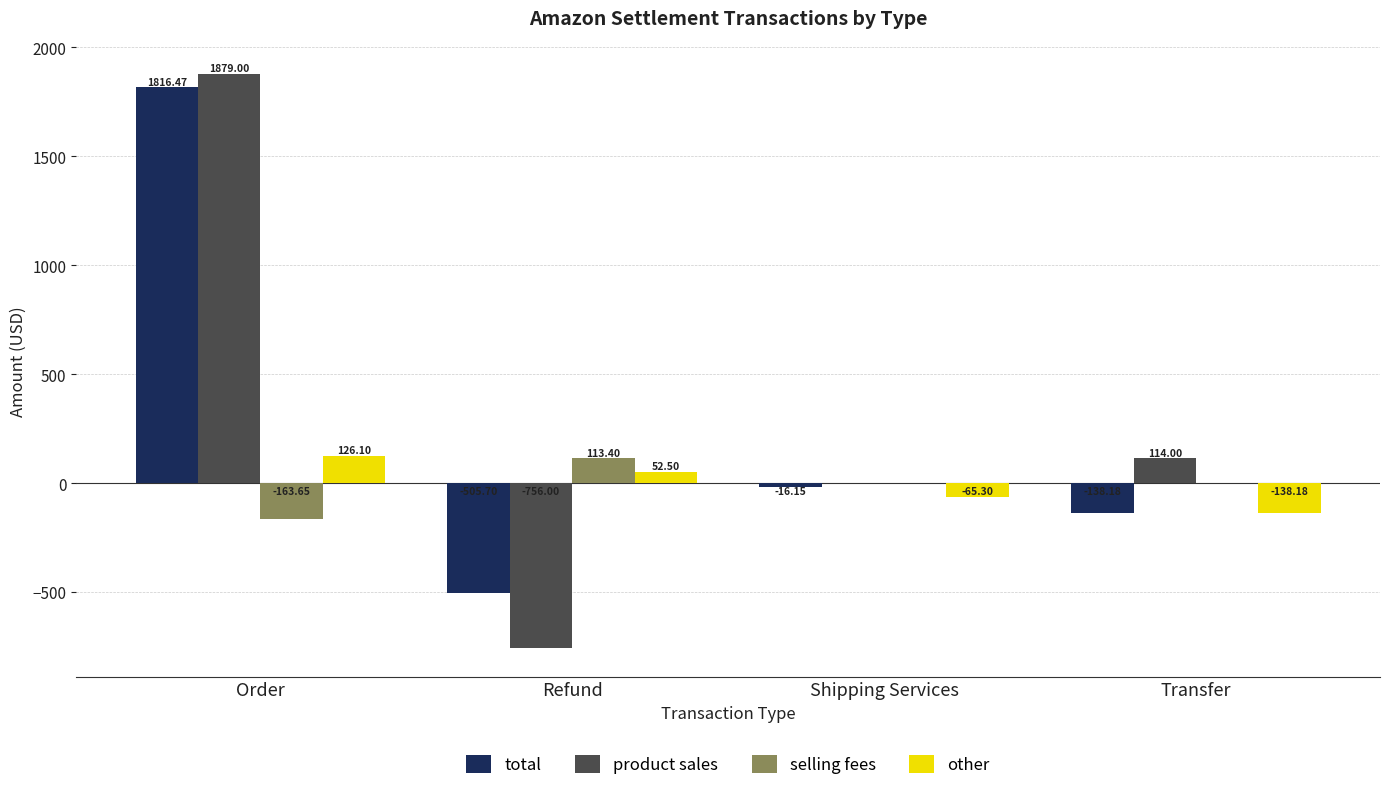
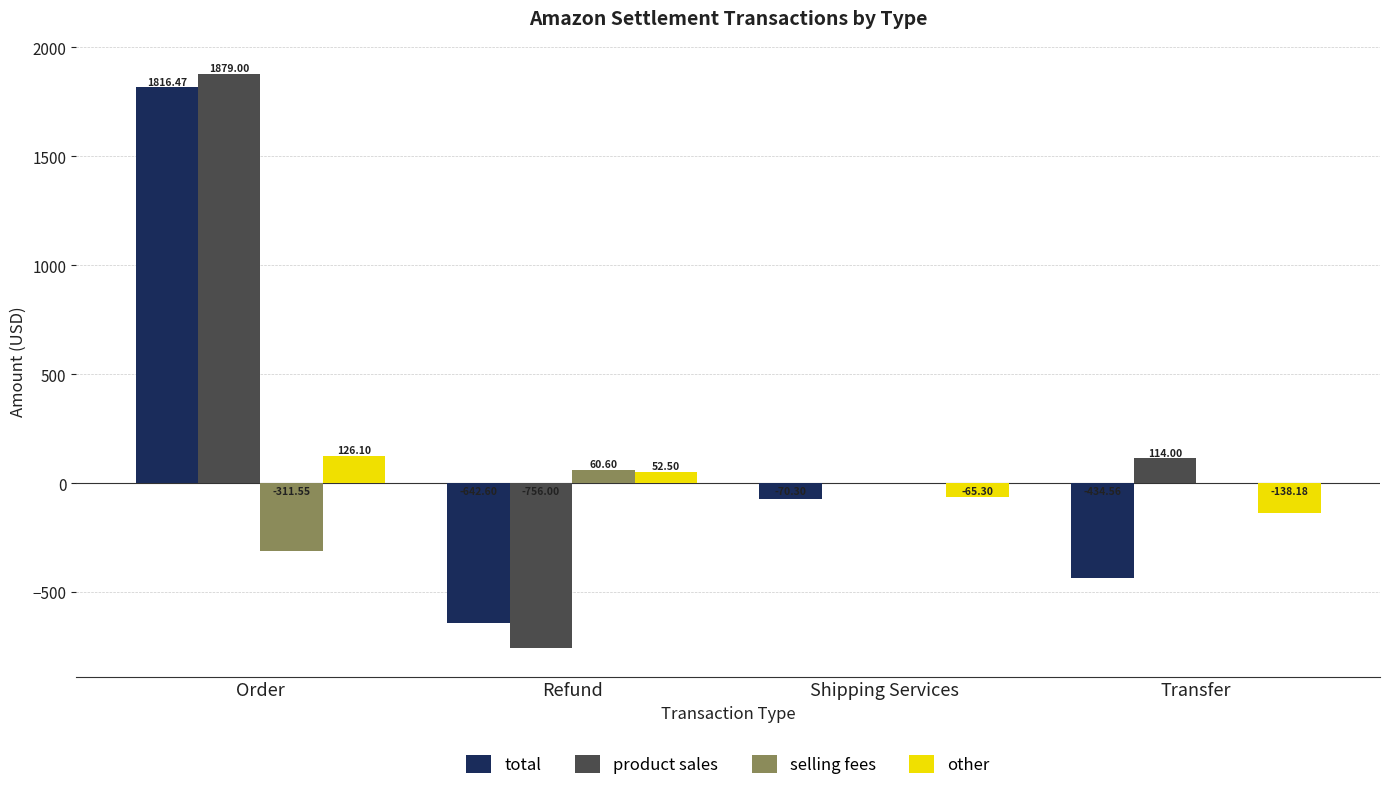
  {
    "total": {
      "Order": 1816.47,
-     "Refund": -505.70,
-     "Shipping Services": -16.15,
-     "Transfer": -138.18
+     "Refund": -642.60,
+     "Shipping Services": -70.30,
+     "Transfer": -434.56
    },
    "product sales": {
      "Order": 1879.00,
      "Transfer": 114.00
    },
    "selling fees": {
-     "Order": -163.65,
-     "Refund": 113.40
+     "Order": -311.55,
+     "Refund": 60.60
    },
    "other": {
      "Order": 126.10,
      "Refund": 52.50,
      "Shipping Services": -65.30,
      "Transfer": -138.18
    }
  }
